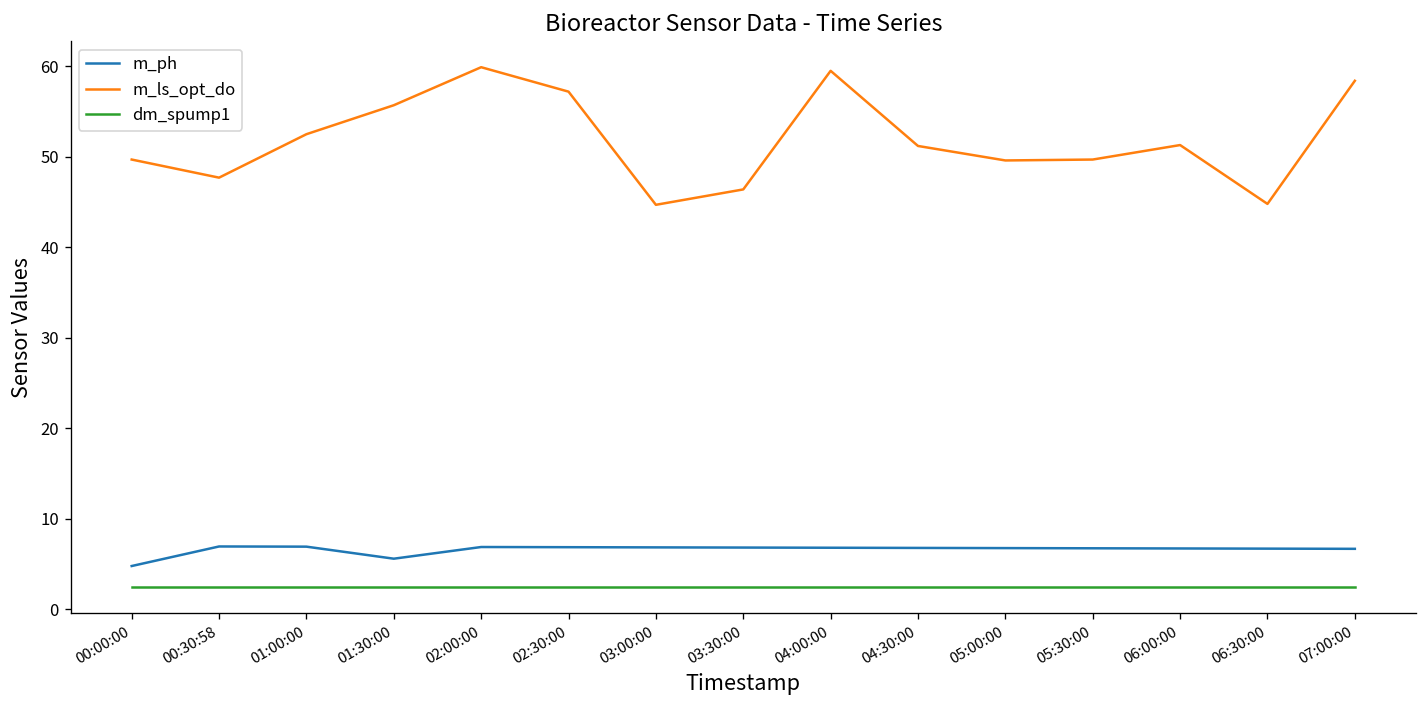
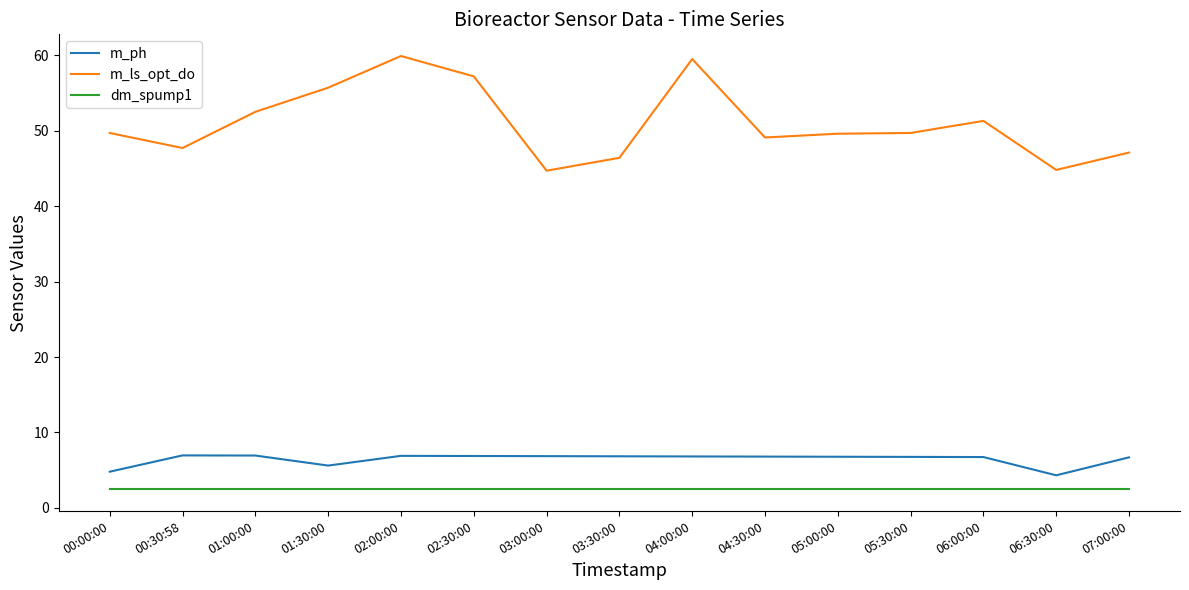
  {
    "m_ph": {
      "00:00:00": 5,
      "00:30:58": 7,
      "01:00:00": 7,
      "01:30:00": 6,
      "02:00:00": 7,
      "02:30:00": 7,
      "03:00:00": 7,
      "03:30:00": 7,
      "04:00:00": 7,
      "04:30:00": 7,
      "05:00:00": 7,
      "05:30:00": 7,
      "06:00:00": 7,
-     "06:30:00": 7,
+     "06:30:00": 4,
      "07:00:00": 7
    },
    "m_ls_opt_do": {
      "00:00:00": 50,
      "00:30:58": 48,
      "01:00:00": 53,
      "01:30:00": 56,
      "02:00:00": 60,
      "02:30:00": 57,
      "03:00:00": 45,
      "03:30:00": 46,
      "04:00:00": 60,
-     "04:30:00": 51,
+     "04:30:00": 49,
      "05:00:00": 50,
      "05:30:00": 50,
      "06:00:00": 51,
      "06:30:00": 45,
-     "07:00:00": 58
+     "07:00:00": 47
    },
    "dm_spump1": {
      "00:00:00": 2,
      "00:30:58": 2,
      "01:00:00": 2,
      "01:30:00": 2,
      "02:00:00": 2,
      "02:30:00": 2,
      "03:00:00": 2,
      "03:30:00": 2,
      "04:00:00": 2,
      "04:30:00": 2,
      "05:00:00": 2,
      "05:30:00": 2,
      "06:00:00": 2,
      "06:30:00": 2,
      "07:00:00": 2
    }
  }
